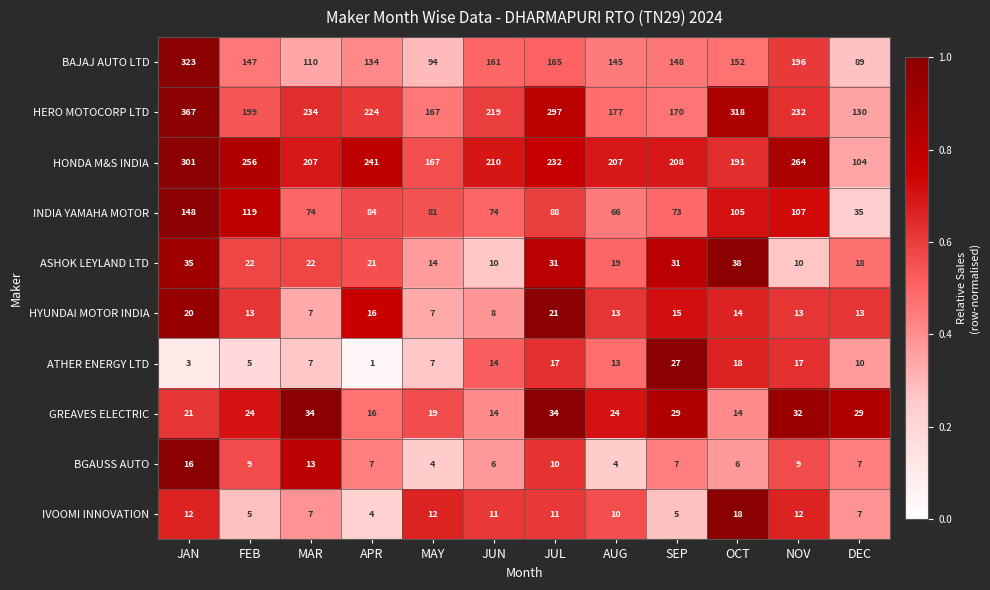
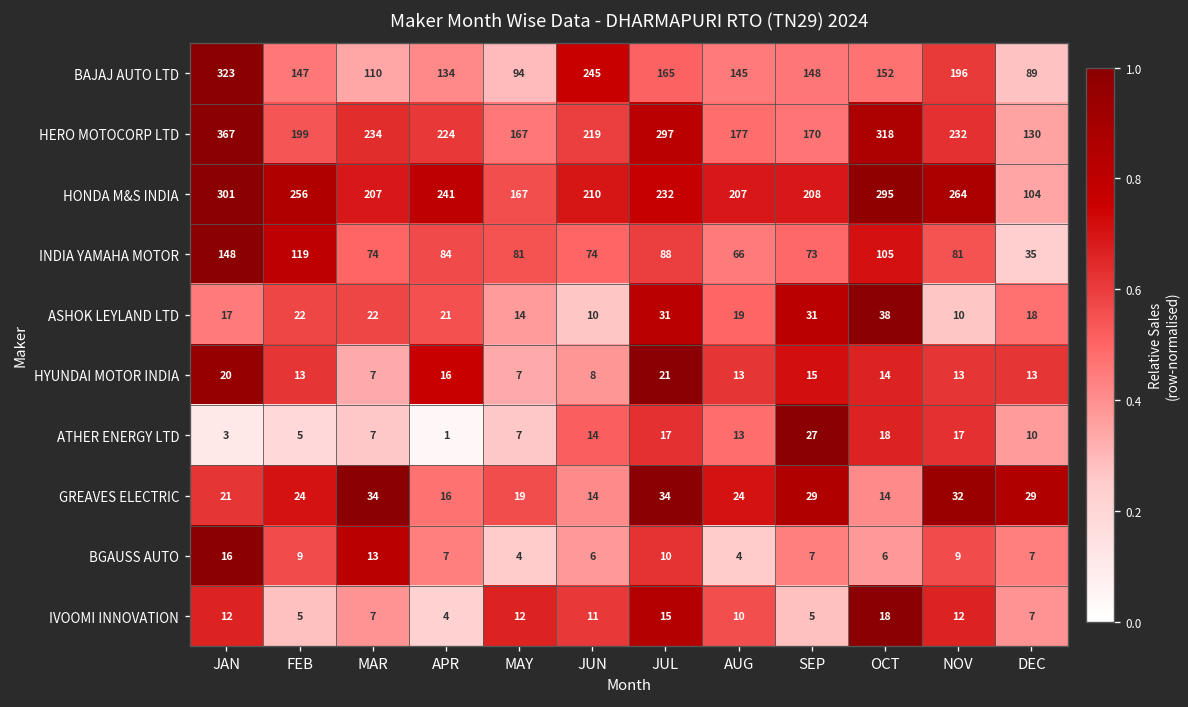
  {
    "BAJAJ AUTO LTD": {
      "JAN": 323,
      "FEB": 147,
      "MAR": 110,
      "APR": 134,
      "MAY": 94,
-     "JUN": 161,
+     "JUN": 245,
      "JUL": 165,
      "AUG": 145,
      "SEP": 148,
      "OCT": 152,
      "NOV": 196,
      "DEC": 89
    },
    "HERO MOTOCORP LTD": {
      "JAN": 367,
      "FEB": 199,
      "MAR": 234,
      "APR": 224,
      "MAY": 167,
      "JUN": 219,
      "JUL": 297,
      "AUG": 177,
      "SEP": 170,
      "OCT": 318,
      "NOV": 232,
      "DEC": 130
    },
    "HONDA M&S INDIA": {
      "JAN": 301,
      "FEB": 256,
      "MAR": 207,
      "APR": 241,
      "MAY": 167,
      "JUN": 210,
      "JUL": 232,
      "AUG": 207,
      "SEP": 208,
-     "OCT": 191,
+     "OCT": 295,
      "NOV": 264,
      "DEC": 104
    },
    "INDIA YAMAHA MOTOR": {
      "JAN": 148,
      "FEB": 119,
      "MAR": 74,
      "APR": 84,
      "MAY": 81,
      "JUN": 74,
      "JUL": 88,
      "AUG": 66,
      "SEP": 73,
      "OCT": 105,
-     "NOV": 107,
+     "NOV": 81,
      "DEC": 35
    },
    "ASHOK LEYLAND LTD": {
-     "JAN": 35,
+     "JAN": 17,
      "FEB": 22,
      "MAR": 22,
      "APR": 21,
      "MAY": 14,
      "JUN": 10,
      "JUL": 31,
      "AUG": 19,
      "SEP": 31,
      "OCT": 38,
      "NOV": 10,
      "DEC": 18
    },
    "HYUNDAI MOTOR INDIA": {
      "JAN": 20,
      "FEB": 13,
      "MAR": 7,
      "APR": 16,
      "MAY": 7,
      "JUN": 8,
      "JUL": 21,
      "AUG": 13,
      "SEP": 15,
      "OCT": 14,
      "NOV": 13,
      "DEC": 13
    },
    "ATHER ENERGY LTD": {
      "JAN": 3,
      "FEB": 5,
      "MAR": 7,
      "APR": 1,
      "MAY": 7,
      "JUN": 14,
      "JUL": 17,
      "AUG": 13,
      "SEP": 27,
      "OCT": 18,
      "NOV": 17,
      "DEC": 10
    },
    "GREAVES ELECTRIC": {
      "JAN": 21,
      "FEB": 24,
      "MAR": 34,
      "APR": 16,
      "MAY": 19,
      "JUN": 14,
      "JUL": 34,
      "AUG": 24,
      "SEP": 29,
      "OCT": 14,
      "NOV": 32,
      "DEC": 29
    },
    "BGAUSS AUTO": {
      "JAN": 16,
      "FEB": 9,
      "MAR": 13,
      "APR": 7,
      "MAY": 4,
      "JUN": 6,
      "JUL": 10,
      "AUG": 4,
      "SEP": 7,
      "OCT": 6,
      "NOV": 9,
      "DEC": 7
    },
    "IVOOMI INNOVATION": {
      "JAN": 12,
      "FEB": 5,
      "MAR": 7,
      "APR": 4,
      "MAY": 12,
      "JUN": 11,
-     "JUL": 11,
+     "JUL": 15,
      "AUG": 10,
      "SEP": 5,
      "OCT": 18,
      "NOV": 12,
      "DEC": 7
    }
  }
